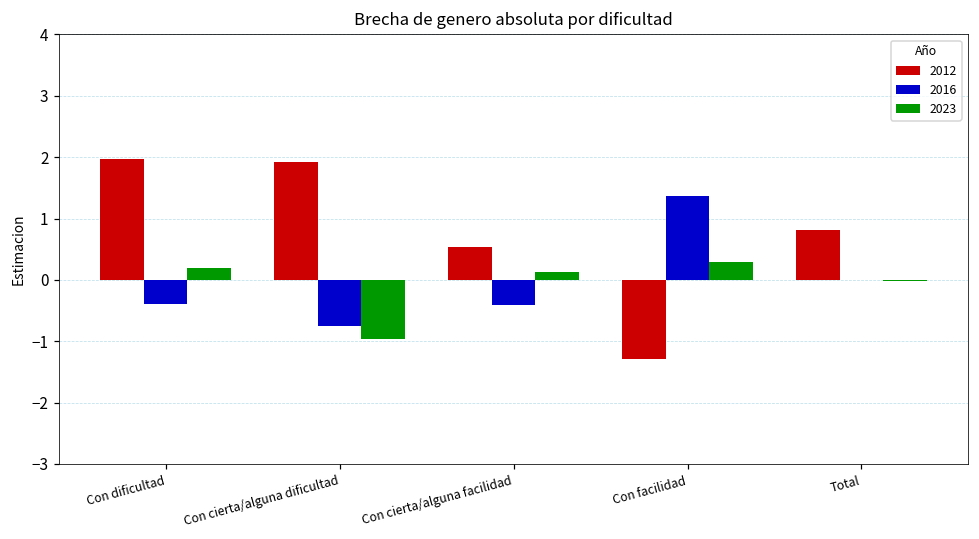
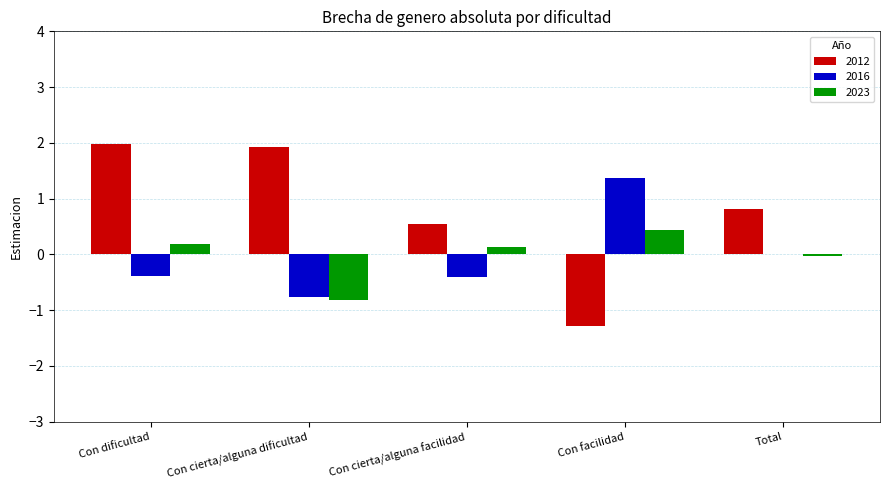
  {
    "2012": {
      "Con dificultad": 2.0,
      "Con cierta/alguna dificultad": 1.9,
      "Con cierta/alguna facilidad": 0.5,
      "Con facilidad": -1.3,
      "Total": 0.8
    },
    "2016": {
      "Con dificultad": -0.4,
      "Con cierta/alguna dificultad": -0.8,
      "Con cierta/alguna facilidad": -0.4,
      "Con facilidad": 1.4
    },
    "2023": {
      "Con dificultad": 0.2,
-     "Con cierta/alguna dificultad": -1.0,
+     "Con cierta/alguna dificultad": -0.8,
      "Con cierta/alguna facilidad": 0.1,
-     "Con facilidad": 0.3
+     "Con facilidad": 0.4
    }
  }
